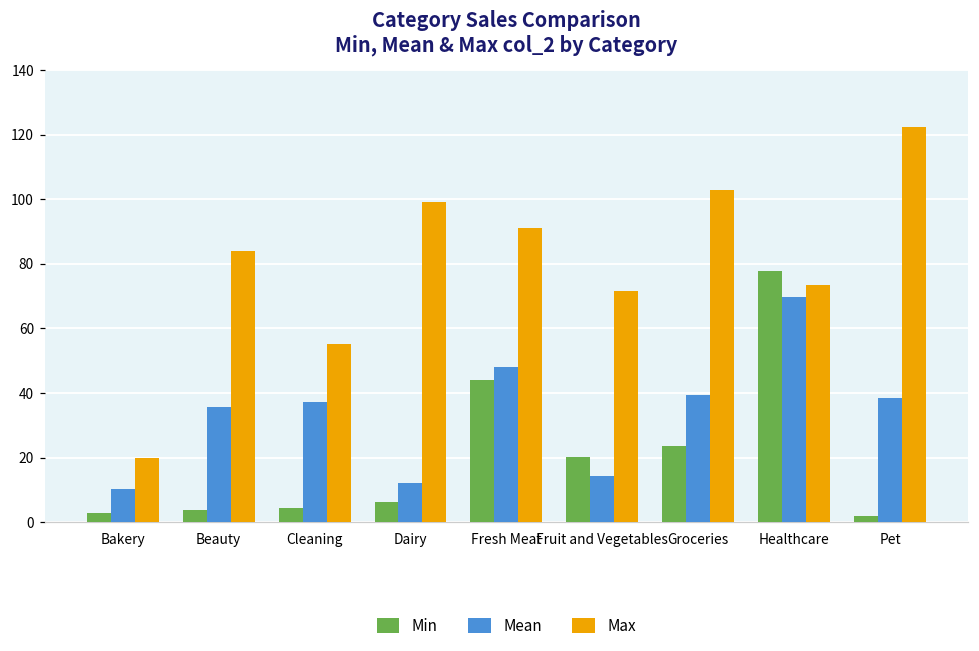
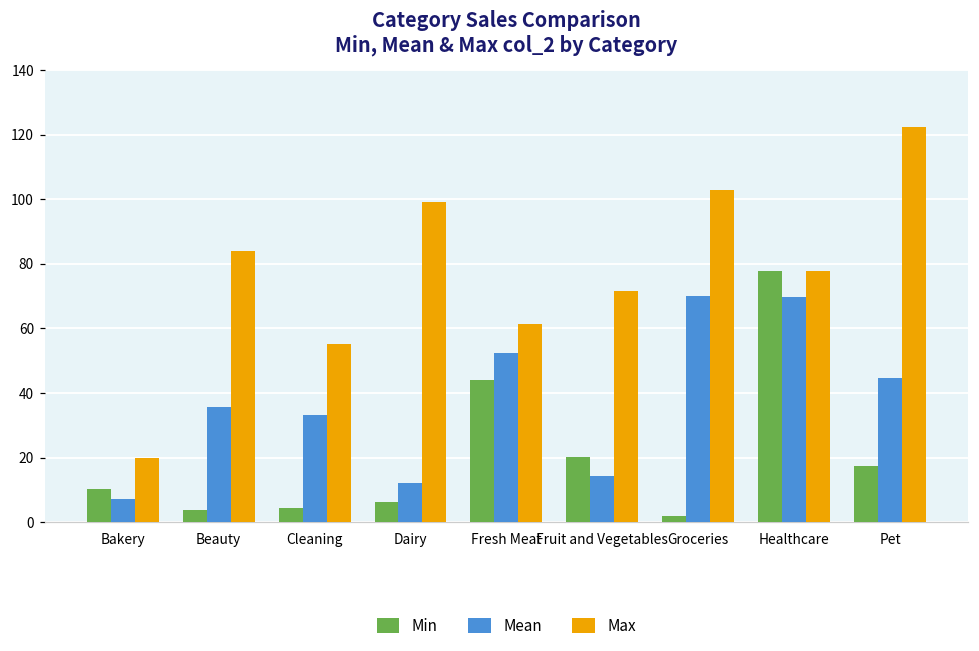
  {
    "Min": {
-     "Bakery": 3,
+     "Bakery": 10,
      "Beauty": 4,
      "Cleaning": 5,
      "Dairy": 6,
      "Fresh Meat": 44,
      "Fruit and Vegetables": 20,
-     "Groceries": 24,
+     "Groceries": 2,
      "Healthcare": 78,
-     "Pet": 2
+     "Pet": 17
    },
    "Mean": {
-     "Bakery": 10,
+     "Bakery": 7,
      "Beauty": 36,
-     "Cleaning": 37,
+     "Cleaning": 33,
      "Dairy": 12,
-     "Fresh Meat": 48,
+     "Fresh Meat": 52,
      "Fruit and Vegetables": 14,
-     "Groceries": 39,
+     "Groceries": 70,
      "Healthcare": 70,
-     "Pet": 39
+     "Pet": 45
    },
    "Max": {
      "Bakery": 20,
      "Beauty": 84,
      "Cleaning": 55,
      "Dairy": 99,
-     "Fresh Meat": 91,
+     "Fresh Meat": 61,
      "Fruit and Vegetables": 71,
      "Groceries": 103,
-     "Healthcare": 73,
+     "Healthcare": 78,
      "Pet": 122
    }
  }
